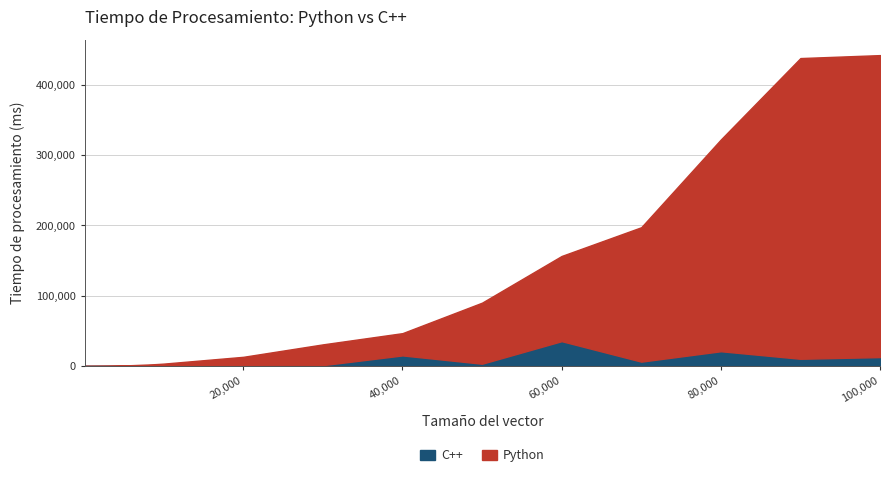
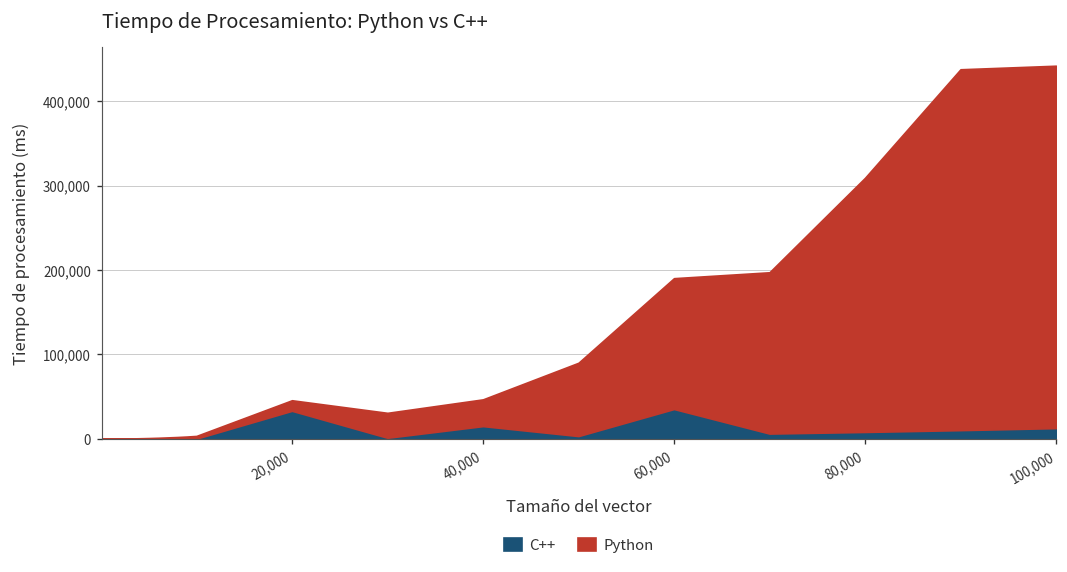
  {
    "C++": {
-     "20,000": "0",
-     "80,000": "20,000"
+     "20,000": "30,000",
+     "80,000": "10,000"
    },
    "Python": {
      "20,000": "10,000",
      "40,000": "30,000",
-     "60,000": "120,000",
+     "60,000": "160,000",
      "80,000": "300,000",
      "100,000": "430,000"
    }
  }
